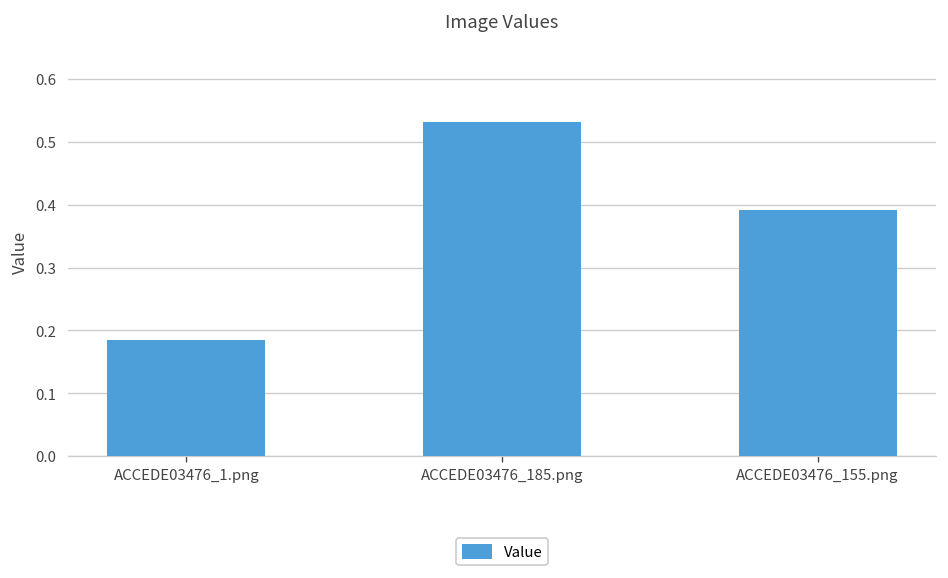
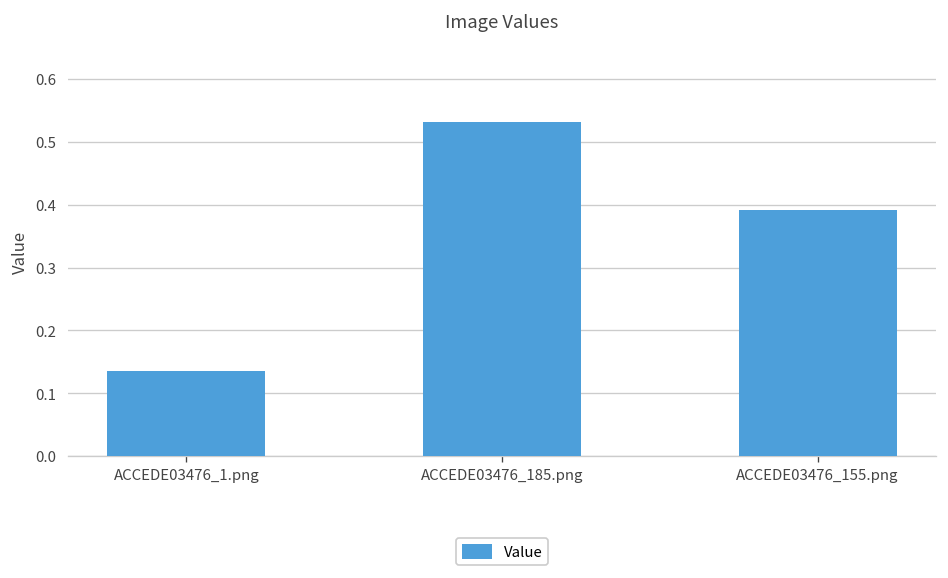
  {
-   "ACCEDE03476_1.png": 0.19,
+   "ACCEDE03476_1.png": 0.14,
    "ACCEDE03476_185.png": 0.53,
    "ACCEDE03476_155.png": 0.39
  }
